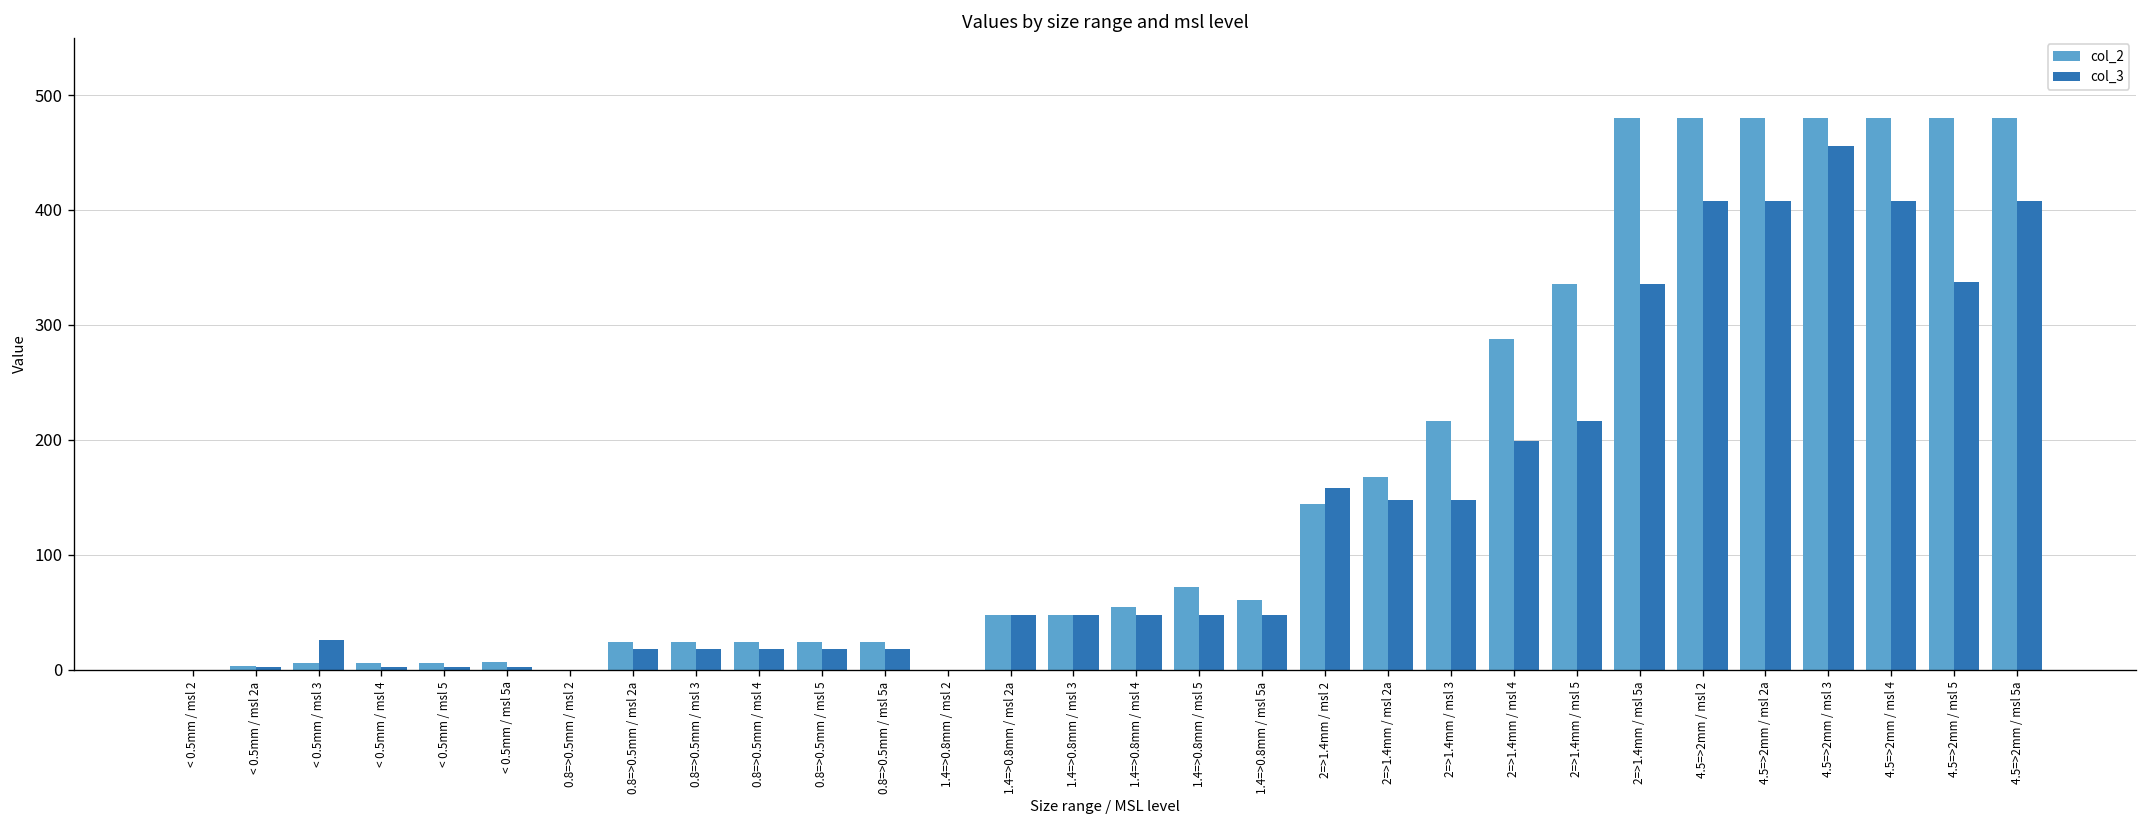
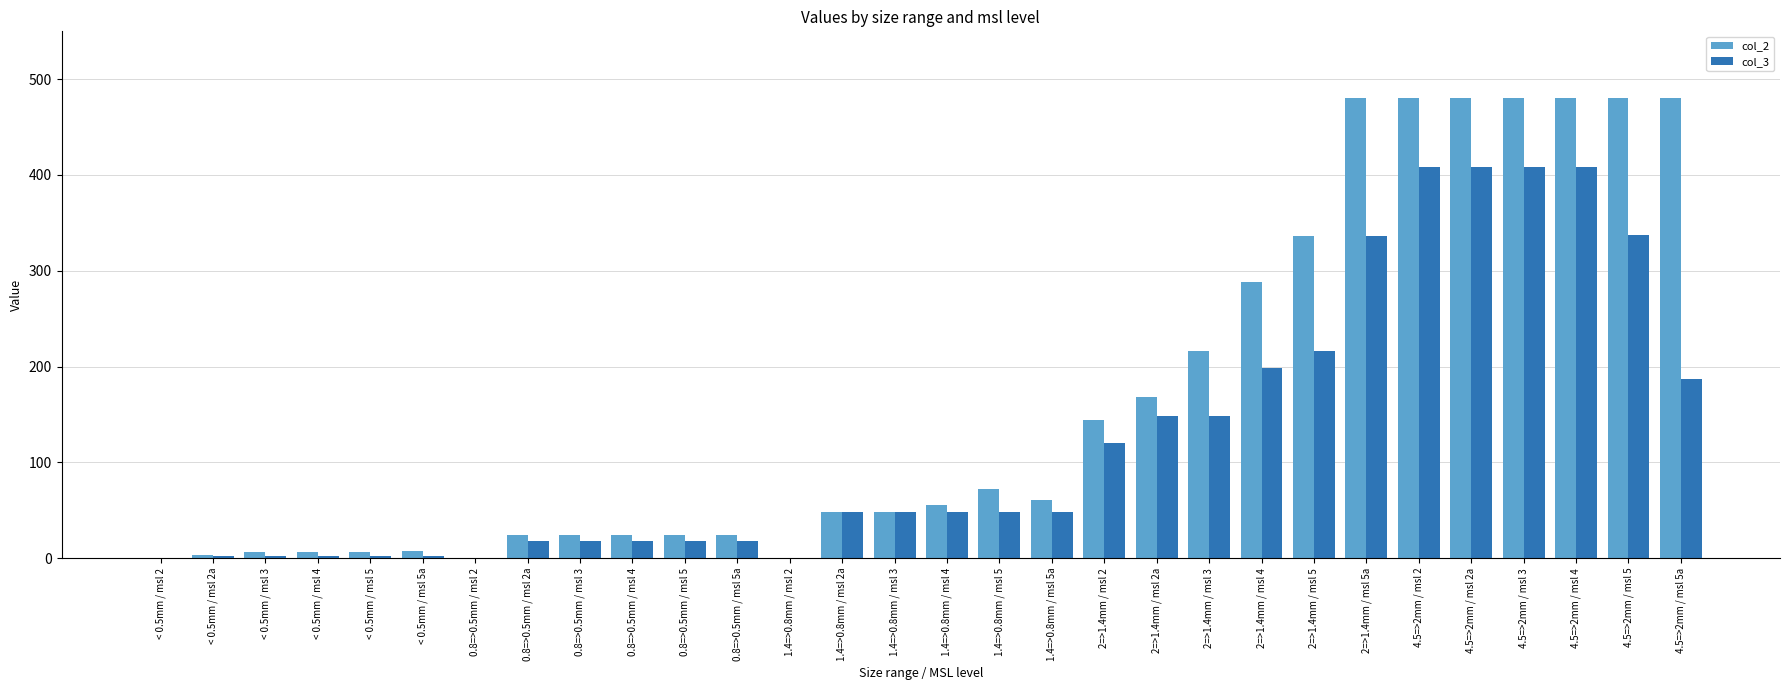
  {
    "col_2": {
      "< 0.5mm / msl 2": 0,
      "< 0.5mm / msl 2a": 0,
      "< 0.5mm / msl 3": 10,
      "< 0.5mm / msl 4": 10,
      "< 0.5mm / msl 5": 10,
      "< 0.5mm / msl 5a": 10,
      "0.8=>0.5mm / msl 2": 0,
      "0.8=>0.5mm / msl 2a": 20,
      "0.8=>0.5mm / msl 3": 20,
      "0.8=>0.5mm / msl 4": 20,
      "0.8=>0.5mm / msl 5": 20,
      "0.8=>0.5mm / msl 5a": 20,
      "1.4=>0.8mm / msl 2": 0,
      "1.4=>0.8mm / msl 2a": 50,
      "1.4=>0.8mm / msl 3": 50,
      "1.4=>0.8mm / msl 4": 60,
      "1.4=>0.8mm / msl 5": 70,
      "1.4=>0.8mm / msl 5a": 60,
      "2=>1.4mm / msl 2": 140,
      "2=>1.4mm / msl 2a": 170,
      "2=>1.4mm / msl 3": 220,
      "2=>1.4mm / msl 4": 290,
      "2=>1.4mm / msl 5": 340,
      "2=>1.4mm / msl 5a": 480,
      "4.5=>2mm / msl 2": 480,
      "4.5=>2mm / msl 2a": 480,
      "4.5=>2mm / msl 3": 480,
      "4.5=>2mm / msl 4": 480,
      "4.5=>2mm / msl 5": 480,
      "4.5=>2mm / msl 5a": 480
    },
    "col_3": {
      "< 0.5mm / msl 2": 0,
-     "< 0.5mm / msl 3": 30,
+     "< 0.5mm / msl 3": 0,
      "0.8=>0.5mm / msl 2": 0,
      "0.8=>0.5mm / msl 2a": 20,
      "0.8=>0.5mm / msl 3": 20,
      "0.8=>0.5mm / msl 4": 20,
      "0.8=>0.5mm / msl 5": 20,
      "0.8=>0.5mm / msl 5a": 20,
      "1.4=>0.8mm / msl 2": 0,
      "1.4=>0.8mm / msl 2a": 50,
      "1.4=>0.8mm / msl 3": 50,
      "1.4=>0.8mm / msl 4": 50,
      "1.4=>0.8mm / msl 5": 50,
      "1.4=>0.8mm / msl 5a": 50,
-     "2=>1.4mm / msl 2": 160,
+     "2=>1.4mm / msl 2": 120,
      "2=>1.4mm / msl 2a": 150,
      "2=>1.4mm / msl 3": 150,
      "2=>1.4mm / msl 4": 200,
      "2=>1.4mm / msl 5": 220,
      "2=>1.4mm / msl 5a": 340,
      "4.5=>2mm / msl 2": 410,
      "4.5=>2mm / msl 2a": 410,
-     "4.5=>2mm / msl 3": 460,
+     "4.5=>2mm / msl 3": 410,
      "4.5=>2mm / msl 4": 410,
      "4.5=>2mm / msl 5": 340,
-     "4.5=>2mm / msl 5a": 410
+     "4.5=>2mm / msl 5a": 190
    }
  }
